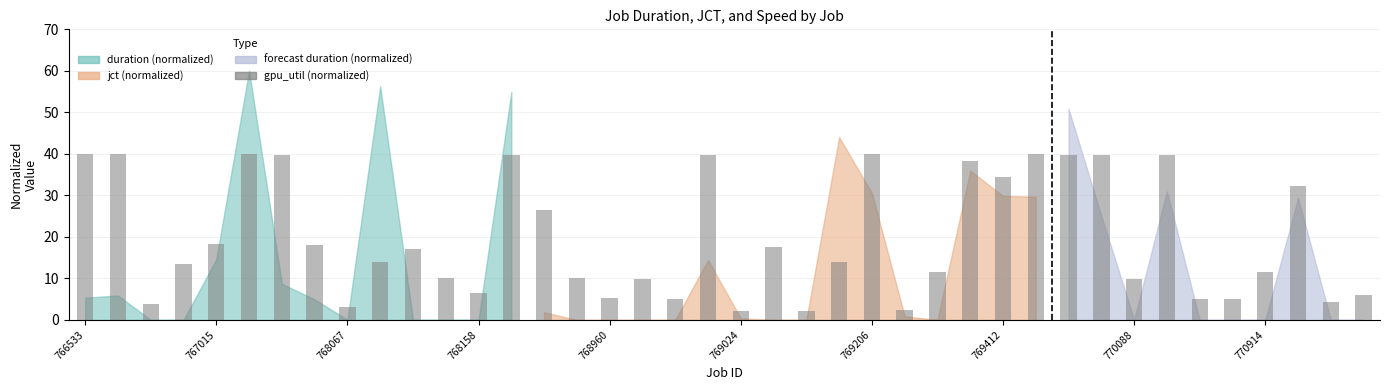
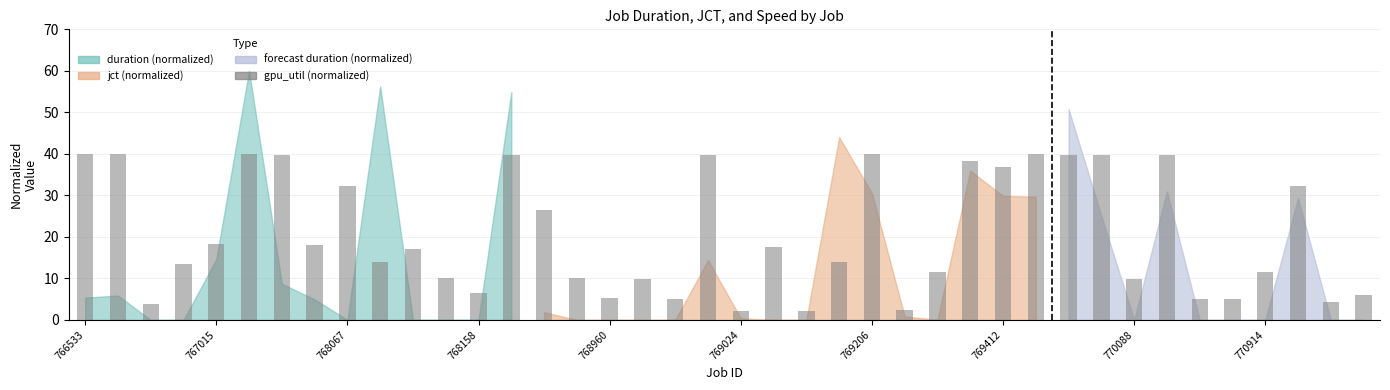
  {
    "gpu_util (normalized)": {
      "766533": 40,
      "767015": 18,
-     "768067": 3,
+     "768067": 32,
      "768158": 6,
      "768960": 5,
      "769024": 2,
      "769206": 40,
-     "769412": 34,
+     "769412": 37,
      "770088": 10,
      "770914": 12
    },
    "duration (normalized)": {
      "766533": 5,
      "767015": 15
    },
    "jct (normalized)": {
      "769206": 31,
      "769412": 30
    }
  }
